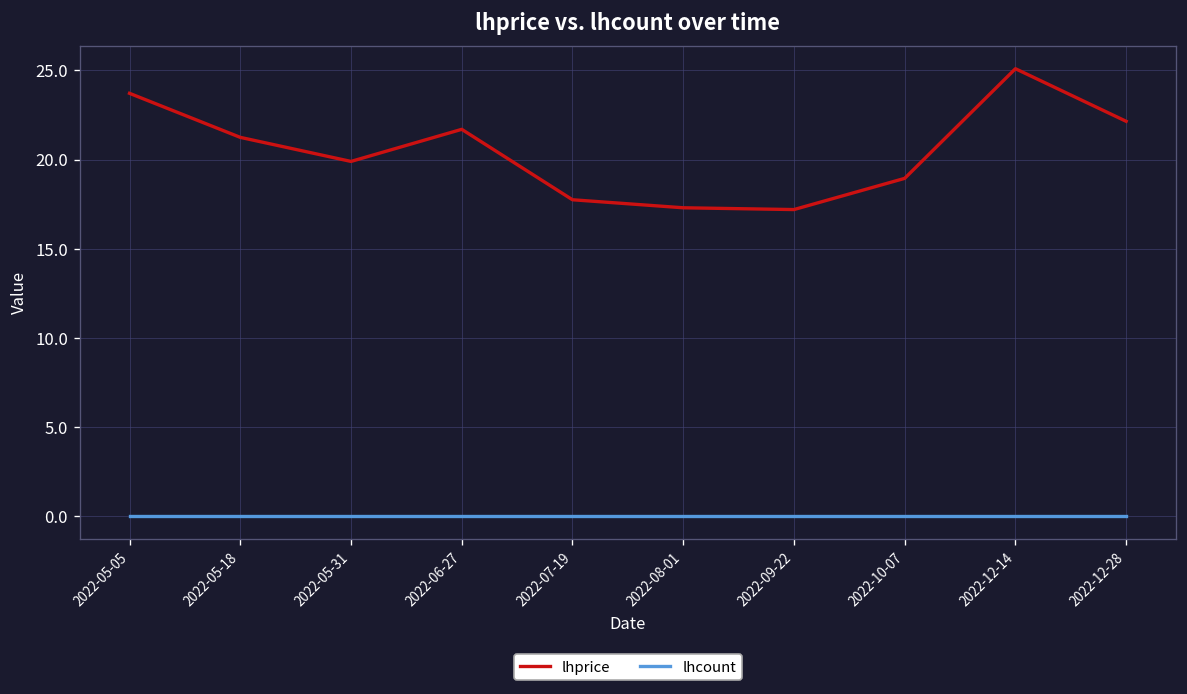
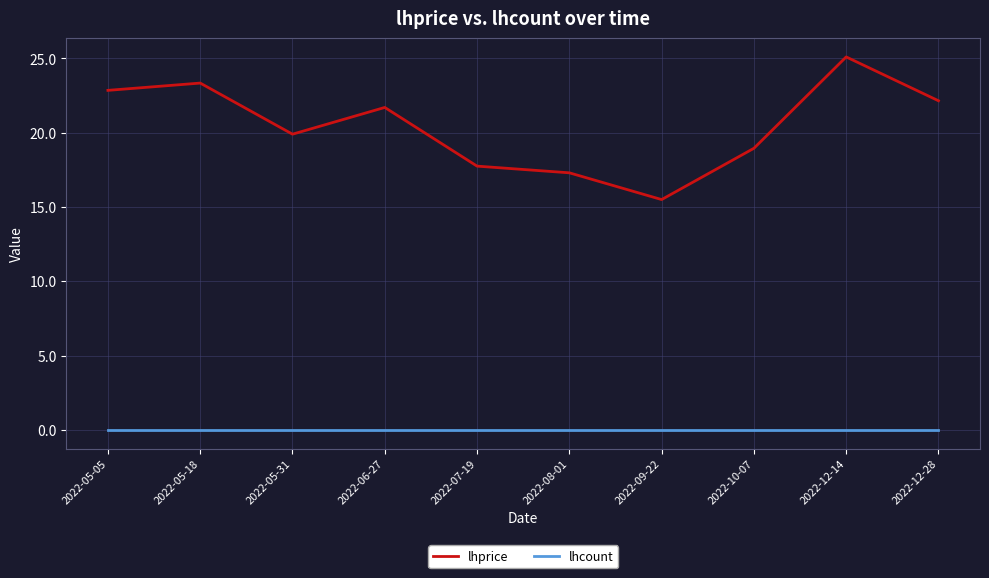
  {
    "lhprice": {
-     "2022-05-05": 23.7,
-     "2022-05-18": 21.3,
+     "2022-05-05": 22.9,
+     "2022-05-18": 23.3,
      "2022-05-31": 19.9,
      "2022-06-27": 21.7,
      "2022-07-19": 17.8,
      "2022-08-01": 17.3,
-     "2022-09-22": 17.2,
+     "2022-09-22": 15.5,
      "2022-10-07": 19.0,
      "2022-12-14": 25.1,
      "2022-12-28": 22.2
    },
    "lhcount": {
      "2022-05-05": 0.0,
      "2022-05-18": 0.0,
      "2022-05-31": 0.0,
      "2022-06-27": 0.0,
      "2022-07-19": 0.0,
      "2022-08-01": 0.0,
      "2022-09-22": 0.0,
      "2022-10-07": 0.0,
      "2022-12-14": 0.0,
      "2022-12-28": 0.0
    }
  }
